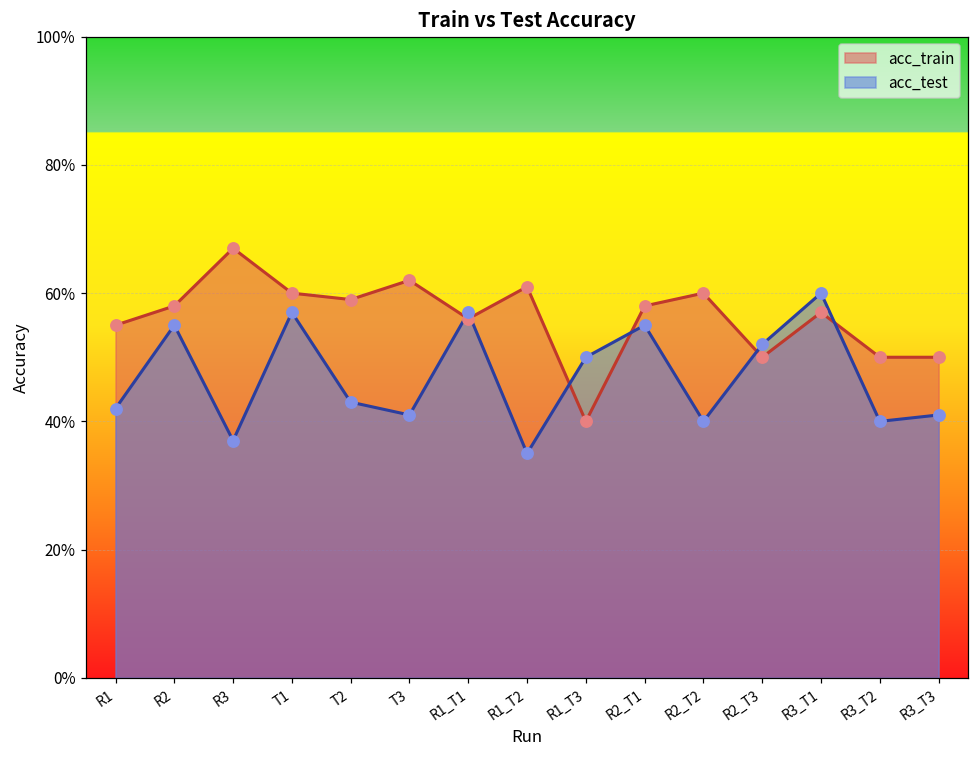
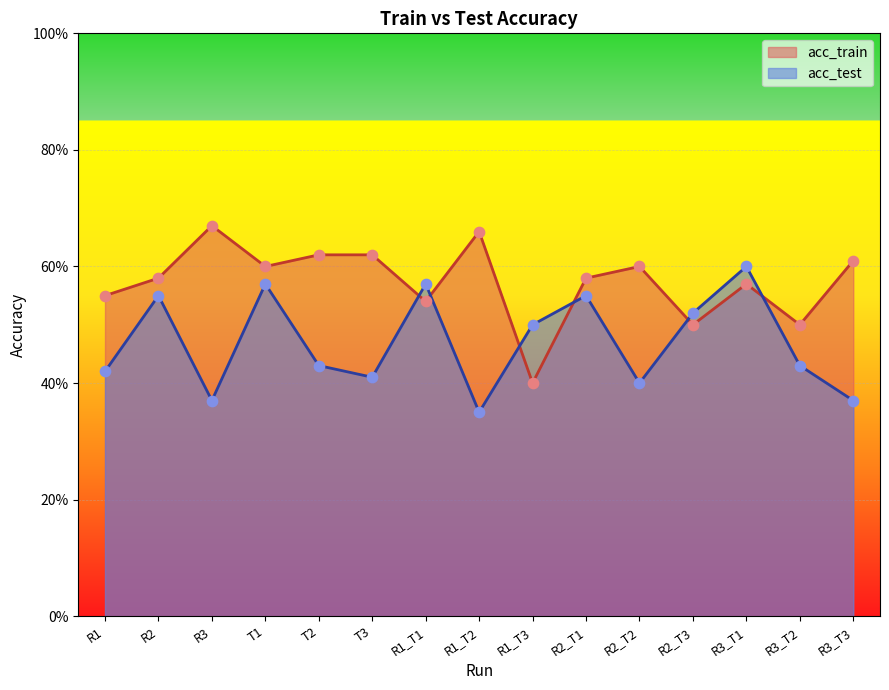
  {
    "acc_train": {
      "R1": "55%",
      "R2": "58%",
      "R3": "67%",
      "T1": "60%",
-     "T2": "59%",
+     "T2": "62%",
      "T3": "62%",
-     "R1_T1": "56%",
-     "R1_T2": "61%",
+     "R1_T1": "54%",
+     "R1_T2": "66%",
      "R1_T3": "40%",
      "R2_T1": "58%",
      "R2_T2": "60%",
      "R2_T3": "50%",
      "R3_T1": "57%",
      "R3_T2": "50%",
-     "R3_T3": "50%"
+     "R3_T3": "61%"
    },
    "acc_test": {
      "R1": "42%",
      "R2": "55%",
      "R3": "37%",
      "T1": "57%",
      "T2": "43%",
      "T3": "41%",
      "R1_T1": "57%",
      "R1_T2": "35%",
      "R1_T3": "50%",
      "R2_T1": "55%",
      "R2_T2": "40%",
      "R2_T3": "52%",
      "R3_T1": "60%",
-     "R3_T2": "40%",
-     "R3_T3": "41%"
+     "R3_T2": "43%",
+     "R3_T3": "37%"
    }
  }
